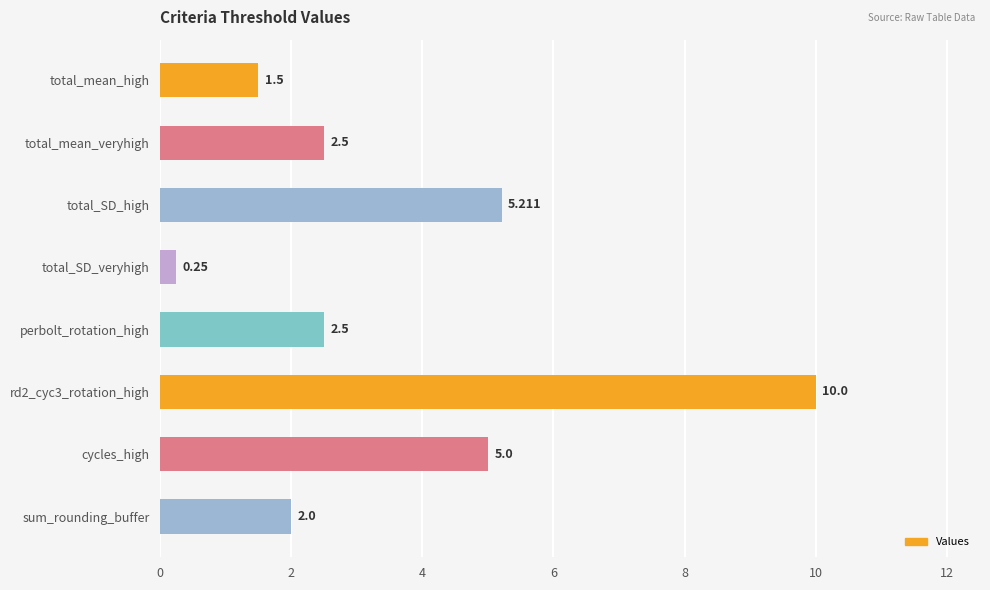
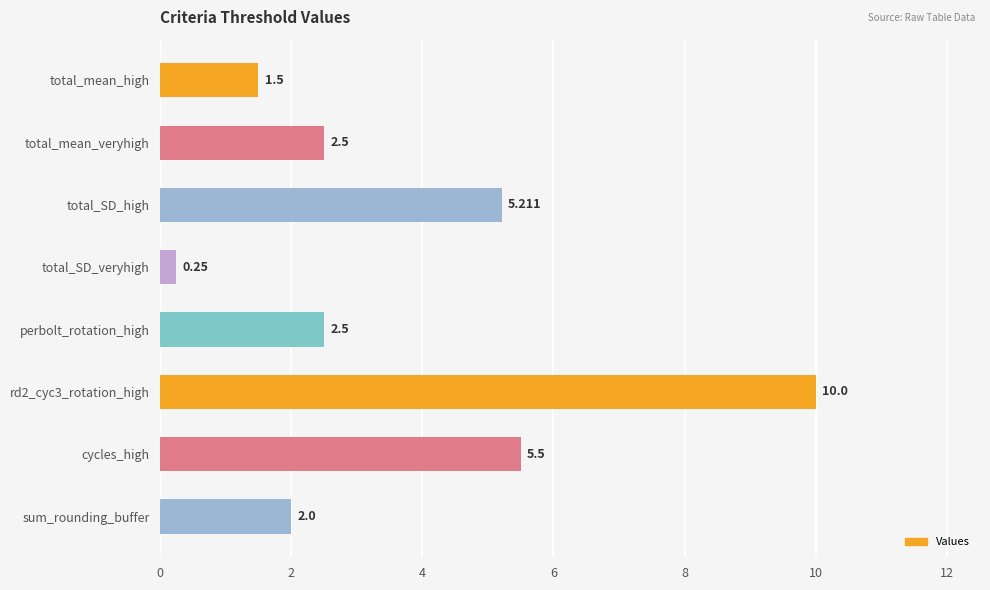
  {
    "total_mean_high": 1.5,
    "total_mean_veryhigh": 2.5,
    "total_SD_high": 5.211,
    "total_SD_veryhigh": 0.25,
    "perbolt_rotation_high": 2.5,
    "rd2_cyc3_rotation_high": 10.0,
-   "cycles_high": 5.0,
+   "cycles_high": 5.5,
    "sum_rounding_buffer": 2.0
  }
